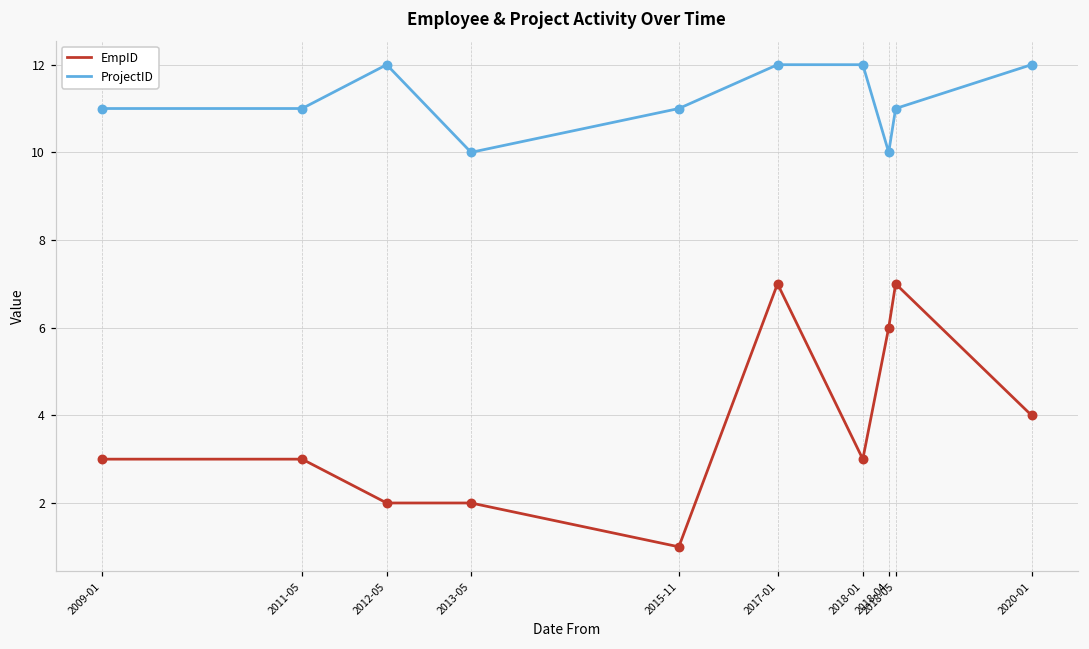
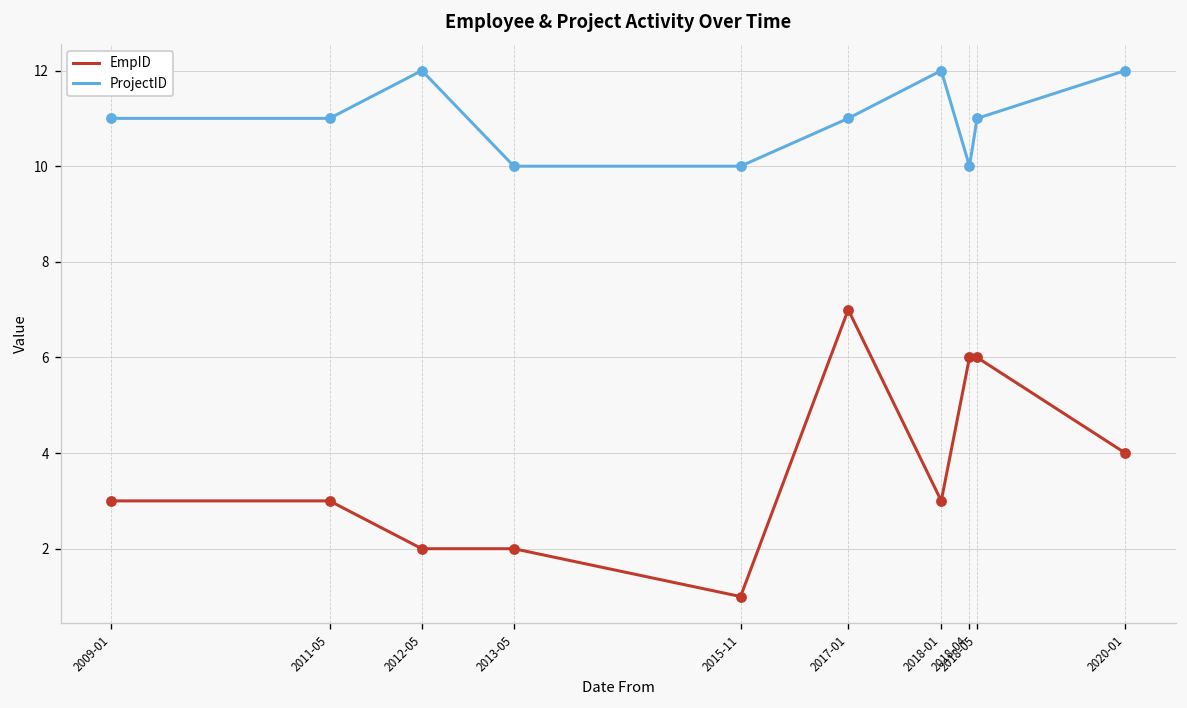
  {
    "EmpID": {
      "2009-01": 3,
      "2011-05": 3,
      "2012-05": 2,
      "2013-05": 2,
      "2015-11": 1,
      "2017-01": 7,
      "2018-01": 3,
      "2018-04": 6,
-     "2018-05": 7,
+     "2018-05": 6,
      "2020-01": 4
    },
    "ProjectID": {
      "2009-01": 11,
      "2011-05": 11,
      "2012-05": 12,
      "2013-05": 10,
-     "2015-11": 11,
-     "2017-01": 12,
+     "2015-11": 10,
+     "2017-01": 11,
      "2018-01": 12,
      "2018-04": 10,
      "2018-05": 11,
      "2020-01": 12
    }
  }
